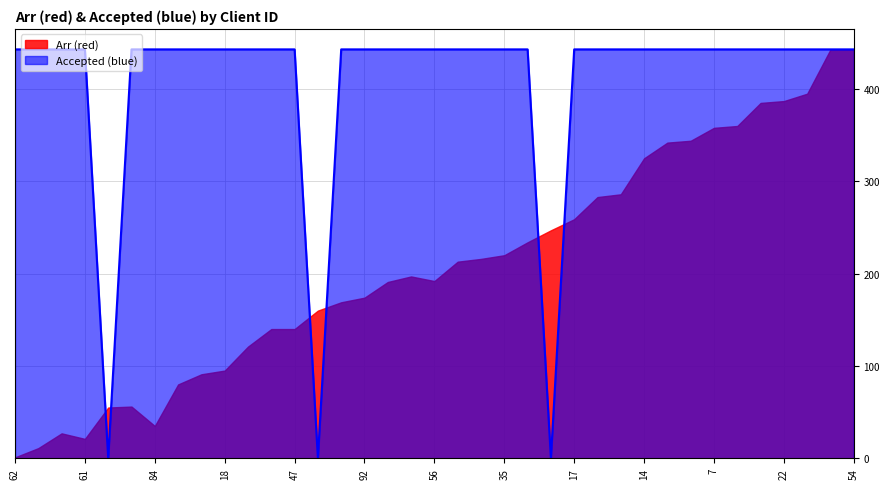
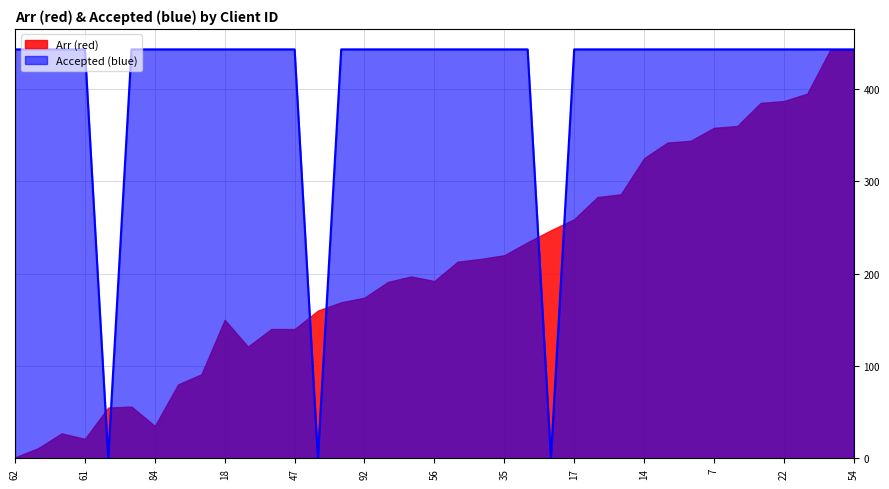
  {
    "Arr (red)": {
      "61": 20,
      "84": 40,
-     "18": 100,
+     "18": 150,
      "47": 140,
      "92": 170,
      "56": 190
    },
    "Accepted (blue)": {
      "62": 440,
      "84": 440,
      "18": 440,
      "47": 440,
      "92": 440,
      "56": 440
    }
  }
